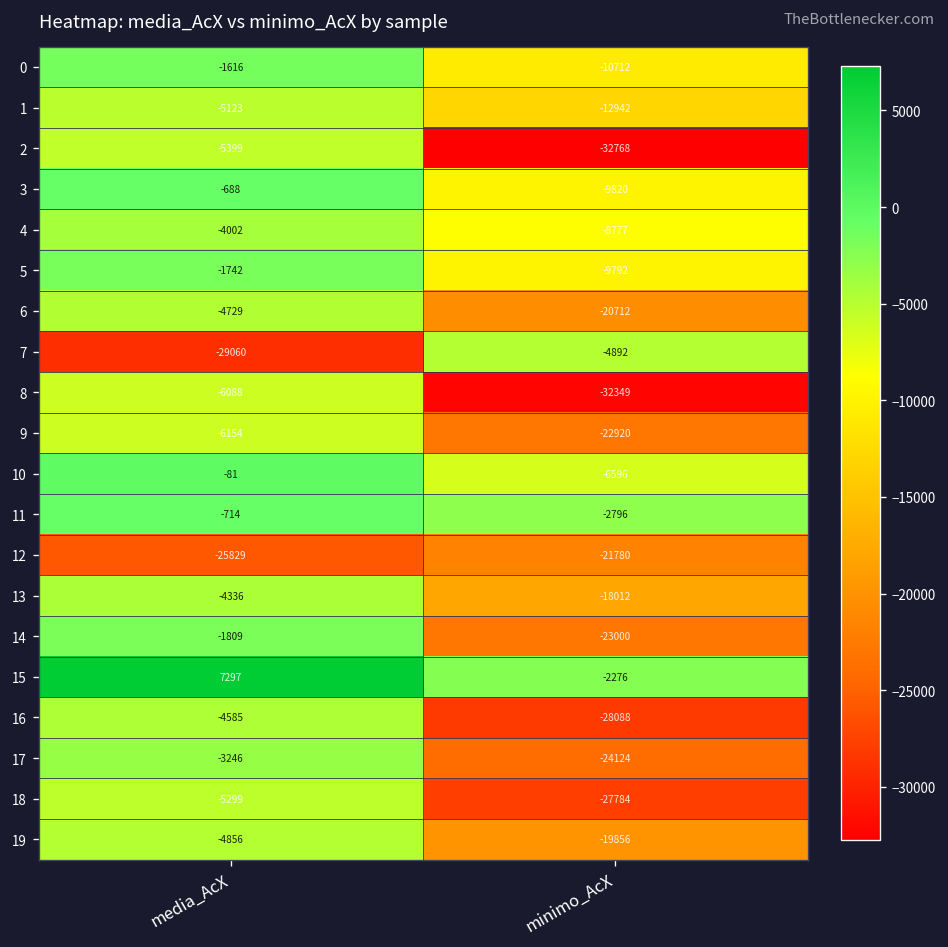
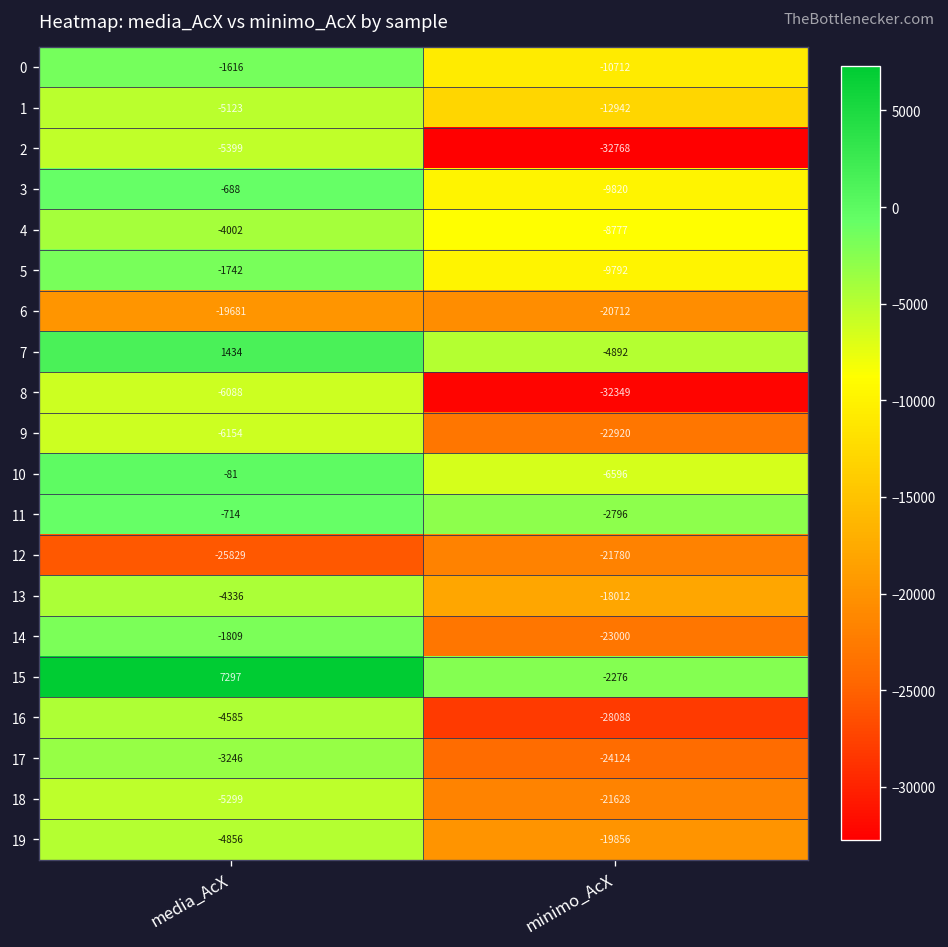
  {
    "0": {
      "media_AcX": -1616,
      "minimo_AcX": -10712
    },
    "1": {
      "media_AcX": -5123,
      "minimo_AcX": -12942
    },
    "2": {
      "media_AcX": -5399,
      "minimo_AcX": -32768
    },
    "3": {
      "media_AcX": -688,
      "minimo_AcX": -9820
    },
    "4": {
      "media_AcX": -4002,
      "minimo_AcX": -8777
    },
    "5": {
      "media_AcX": -1742,
      "minimo_AcX": -9792
    },
    "6": {
-     "media_AcX": -4729,
+     "media_AcX": -19681,
      "minimo_AcX": -20712
    },
    "7": {
-     "media_AcX": -29060,
+     "media_AcX": 1434,
      "minimo_AcX": -4892
    },
    "8": {
      "media_AcX": -6088,
      "minimo_AcX": -32349
    },
    "9": {
      "media_AcX": -6154,
      "minimo_AcX": -22920
    },
    "10": {
      "media_AcX": -81,
      "minimo_AcX": -6596
    },
    "11": {
      "media_AcX": -714,
      "minimo_AcX": -2796
    },
    "12": {
      "media_AcX": -25829,
      "minimo_AcX": -21780
    },
    "13": {
      "media_AcX": -4336,
      "minimo_AcX": -18012
    },
    "14": {
      "media_AcX": -1809,
      "minimo_AcX": -23000
    },
    "15": {
      "media_AcX": 7297,
      "minimo_AcX": -2276
    },
    "16": {
      "media_AcX": -4585,
      "minimo_AcX": -28088
    },
    "17": {
      "media_AcX": -3246,
      "minimo_AcX": -24124
    },
    "18": {
      "media_AcX": -5299,
-     "minimo_AcX": -27784
+     "minimo_AcX": -21628
    },
    "19": {
      "media_AcX": -4856,
      "minimo_AcX": -19856
    }
  }
